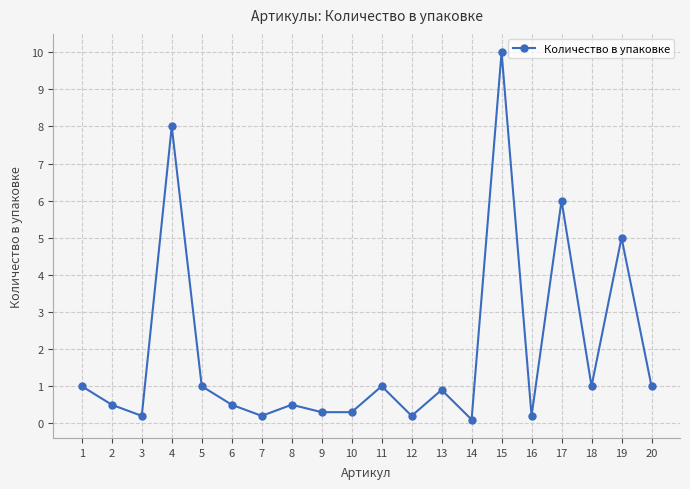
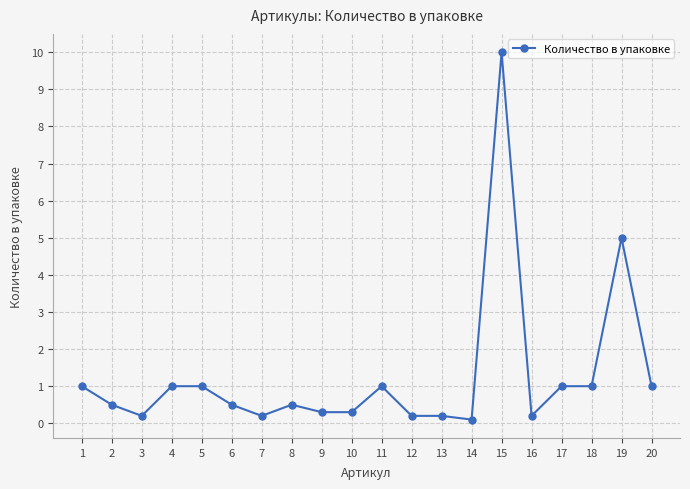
  {
    "1": 1.0,
    "2": 0.5,
    "3": 0.2,
-   "4": 8,
+   "4": 1,
    "5": 1.0,
    "6": 0.5,
    "7": 0.2,
    "8": 0.5,
    "9": 0.3,
    "10": 0.3,
    "11": 1.0,
    "12": 0.2,
-   "13": 0.9,
+   "13": 0.2,
    "14": 0.1,
    "15": 10.0,
    "16": 0.2,
-   "17": 6,
+   "17": 1,
    "18": 1.0,
    "19": 5.0,
    "20": 1.0
  }
